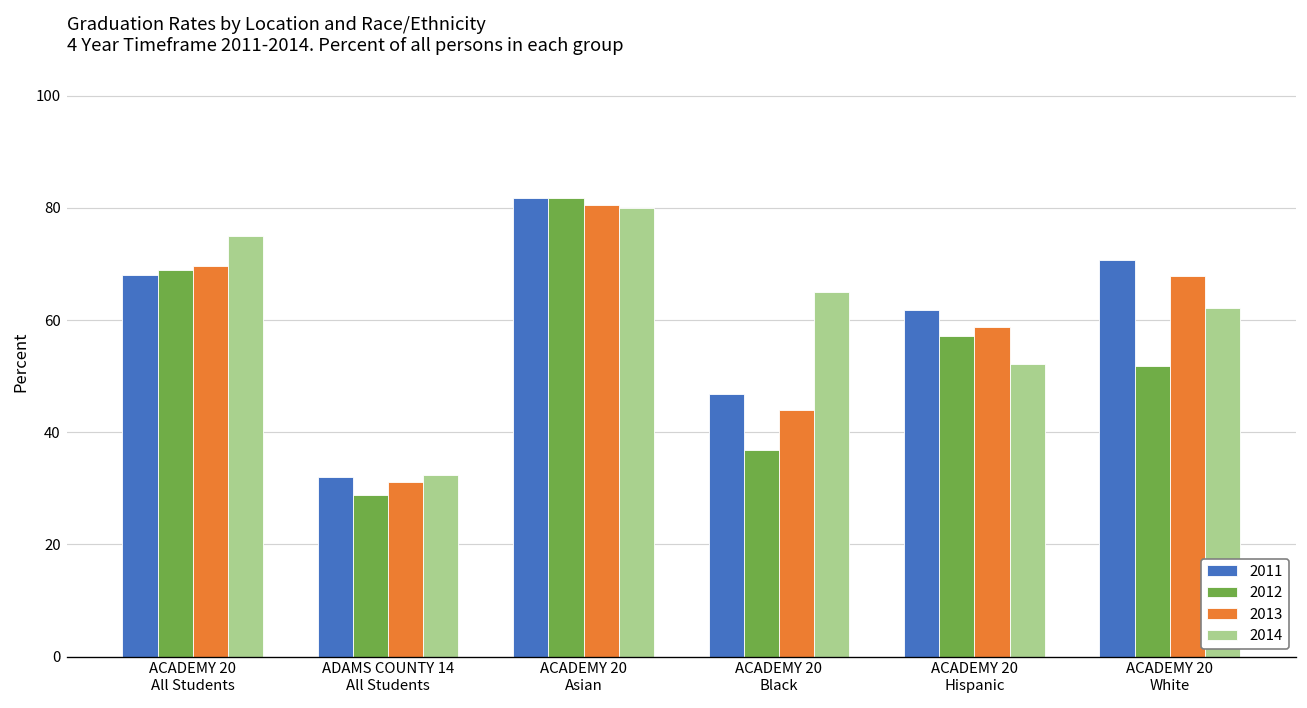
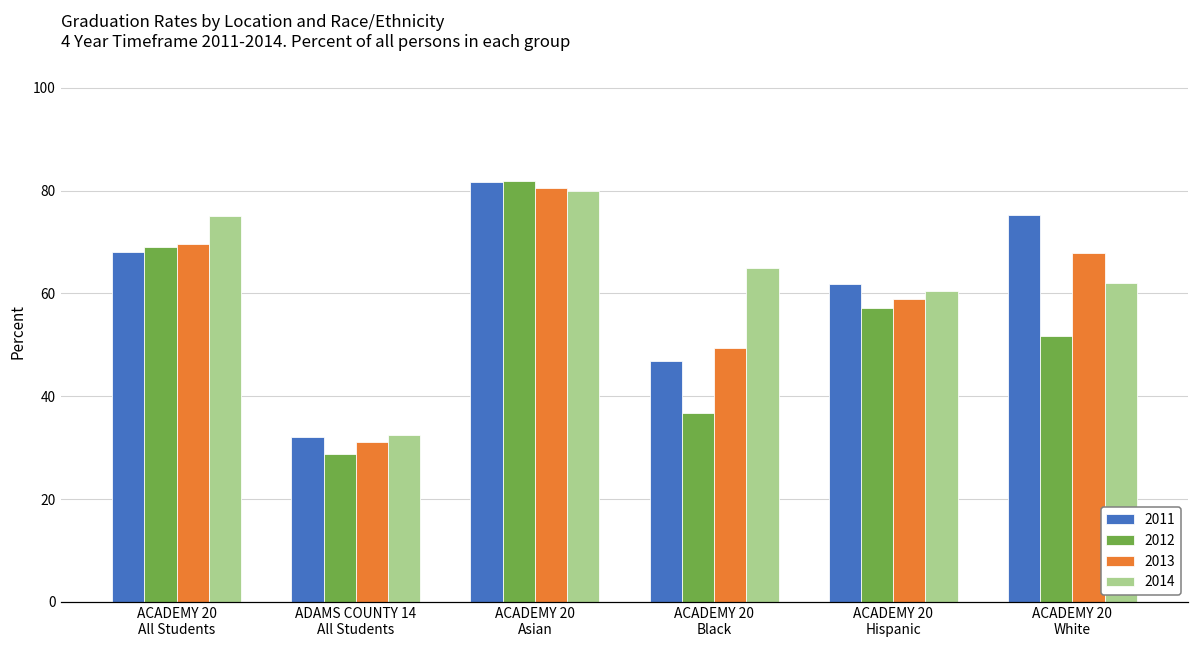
  {
    "2011": {
      "ACADEMY 20 All Students": 68,
      "ADAMS COUNTY 14 All Students": 32,
      "ACADEMY 20 Asian": 82,
      "ACADEMY 20 Black": 47,
      "ACADEMY 20 Hispanic": 62,
-     "ACADEMY 20 White": 71
+     "ACADEMY 20 White": 75
    },
    "2012": {
      "ACADEMY 20 All Students": 69,
      "ADAMS COUNTY 14 All Students": 29,
      "ACADEMY 20 Asian": 82,
      "ACADEMY 20 Black": 37,
      "ACADEMY 20 Hispanic": 57,
      "ACADEMY 20 White": 52
    },
    "2013": {
      "ACADEMY 20 All Students": 70,
      "ADAMS COUNTY 14 All Students": 31,
      "ACADEMY 20 Asian": 81,
-     "ACADEMY 20 Black": 44,
+     "ACADEMY 20 Black": 49,
      "ACADEMY 20 Hispanic": 59,
      "ACADEMY 20 White": 68
    },
    "2014": {
      "ACADEMY 20 All Students": 75,
      "ADAMS COUNTY 14 All Students": 32,
      "ACADEMY 20 Asian": 80,
      "ACADEMY 20 Black": 65,
-     "ACADEMY 20 Hispanic": 52,
+     "ACADEMY 20 Hispanic": 60,
      "ACADEMY 20 White": 62
    }
  }
